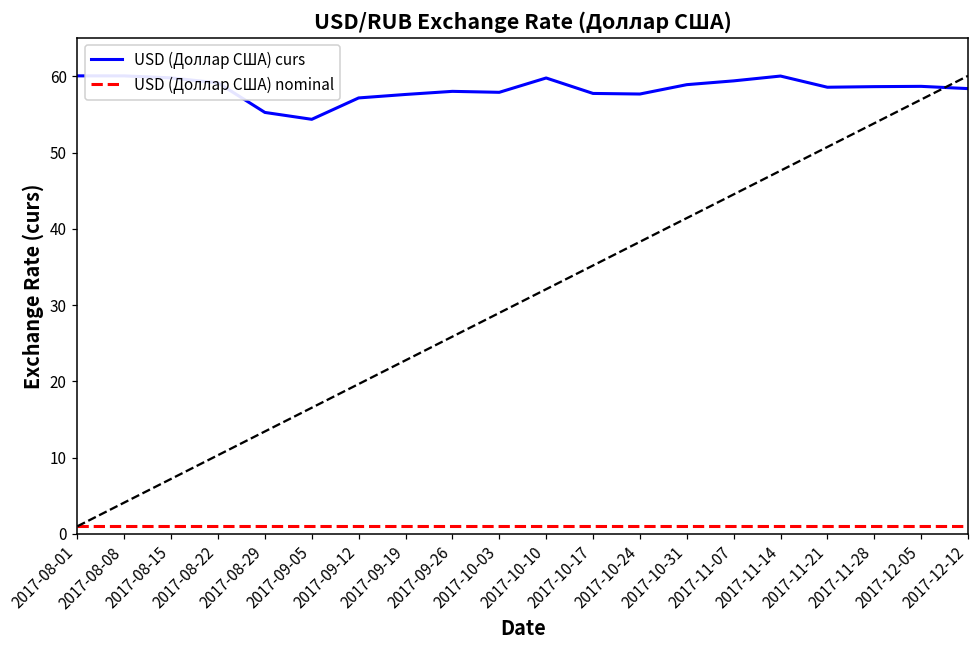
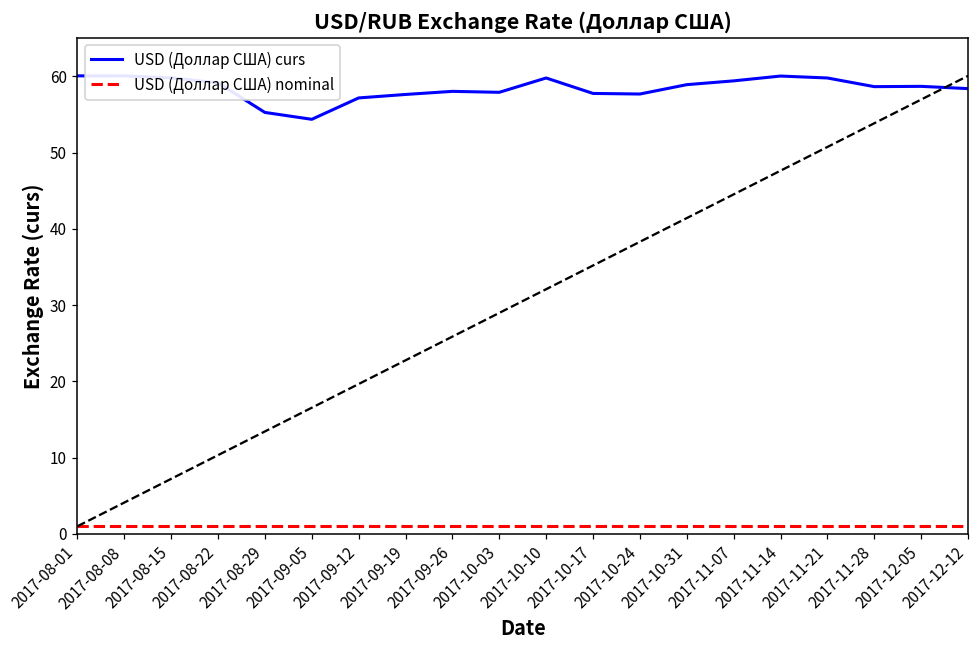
  {
    "USD (Доллар США) curs": {
      "2017-08-01": 60,
      "2017-08-29": 55,
      "2017-09-05": 54,
      "2017-09-12": 57,
      "2017-09-19": 58,
      "2017-09-26": 58,
      "2017-10-03": 58,
      "2017-10-10": 60,
      "2017-10-17": 58,
      "2017-10-24": 58,
      "2017-10-31": 59,
      "2017-11-07": 59,
      "2017-11-14": 60,
-     "2017-11-21": 59,
+     "2017-11-21": 60,
      "2017-11-28": 59,
      "2017-12-05": 59,
      "2017-12-12": 58
    },
    "USD (Доллар США) nominal": {
      "2017-08-08": 1,
      "2017-08-15": 1,
      "2017-08-22": 1,
      "2017-08-29": 1,
      "2017-09-05": 1,
      "2017-09-12": 1,
      "2017-09-19": 1,
      "2017-09-26": 1,
      "2017-10-03": 1,
      "2017-10-10": 1,
      "2017-10-17": 1,
      "2017-10-24": 1,
      "2017-10-31": 1,
      "2017-11-07": 1,
      "2017-11-14": 1,
      "2017-11-21": 1,
      "2017-11-28": 1,
      "2017-12-05": 1,
      "2017-12-12": 1
    }
  }
